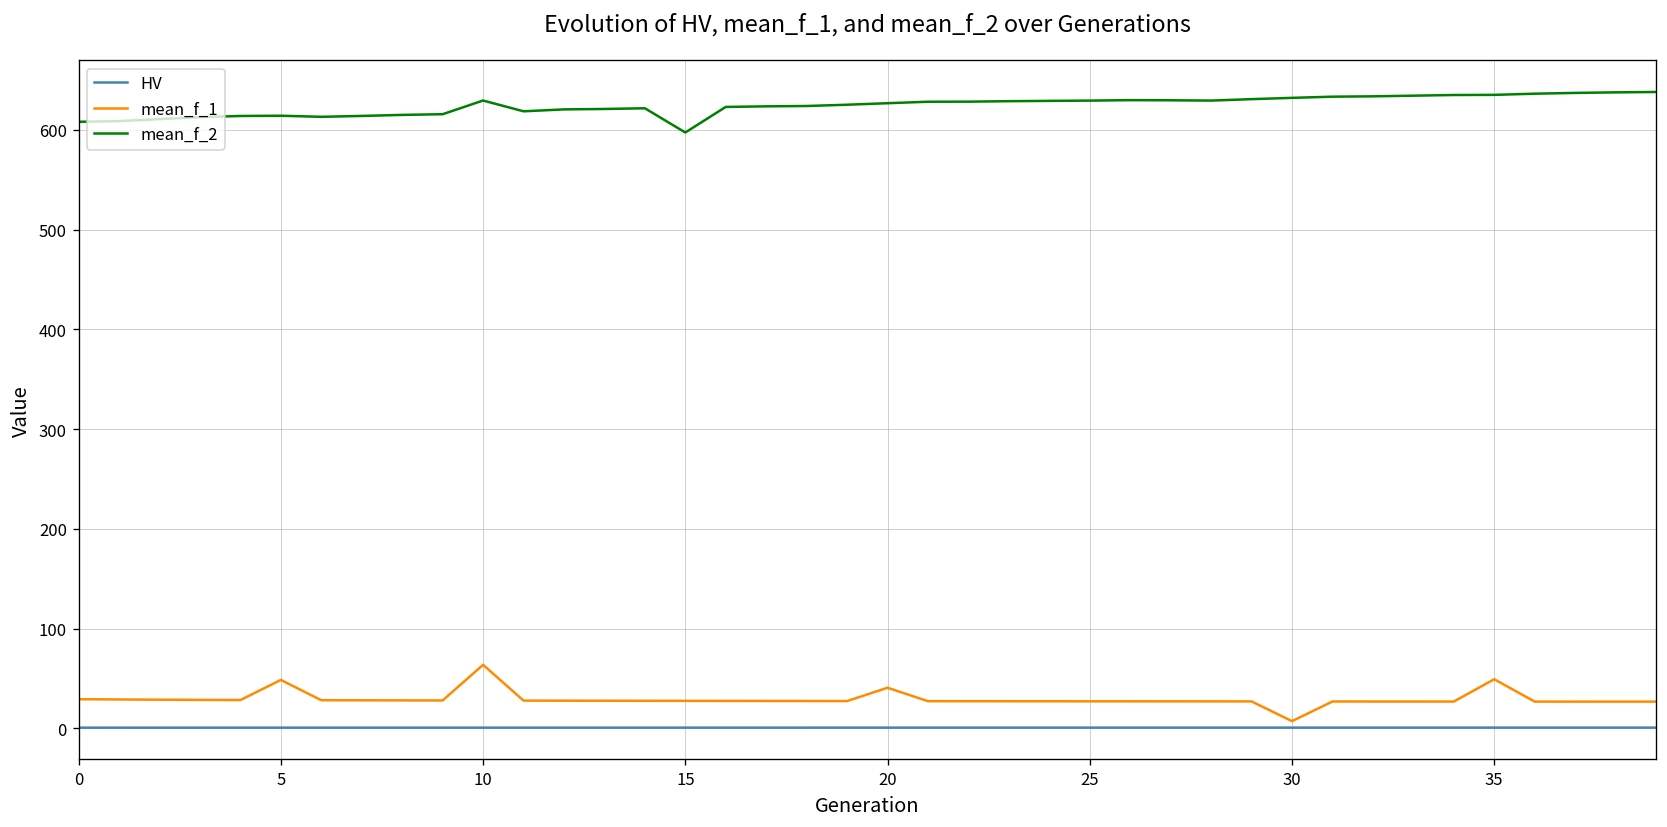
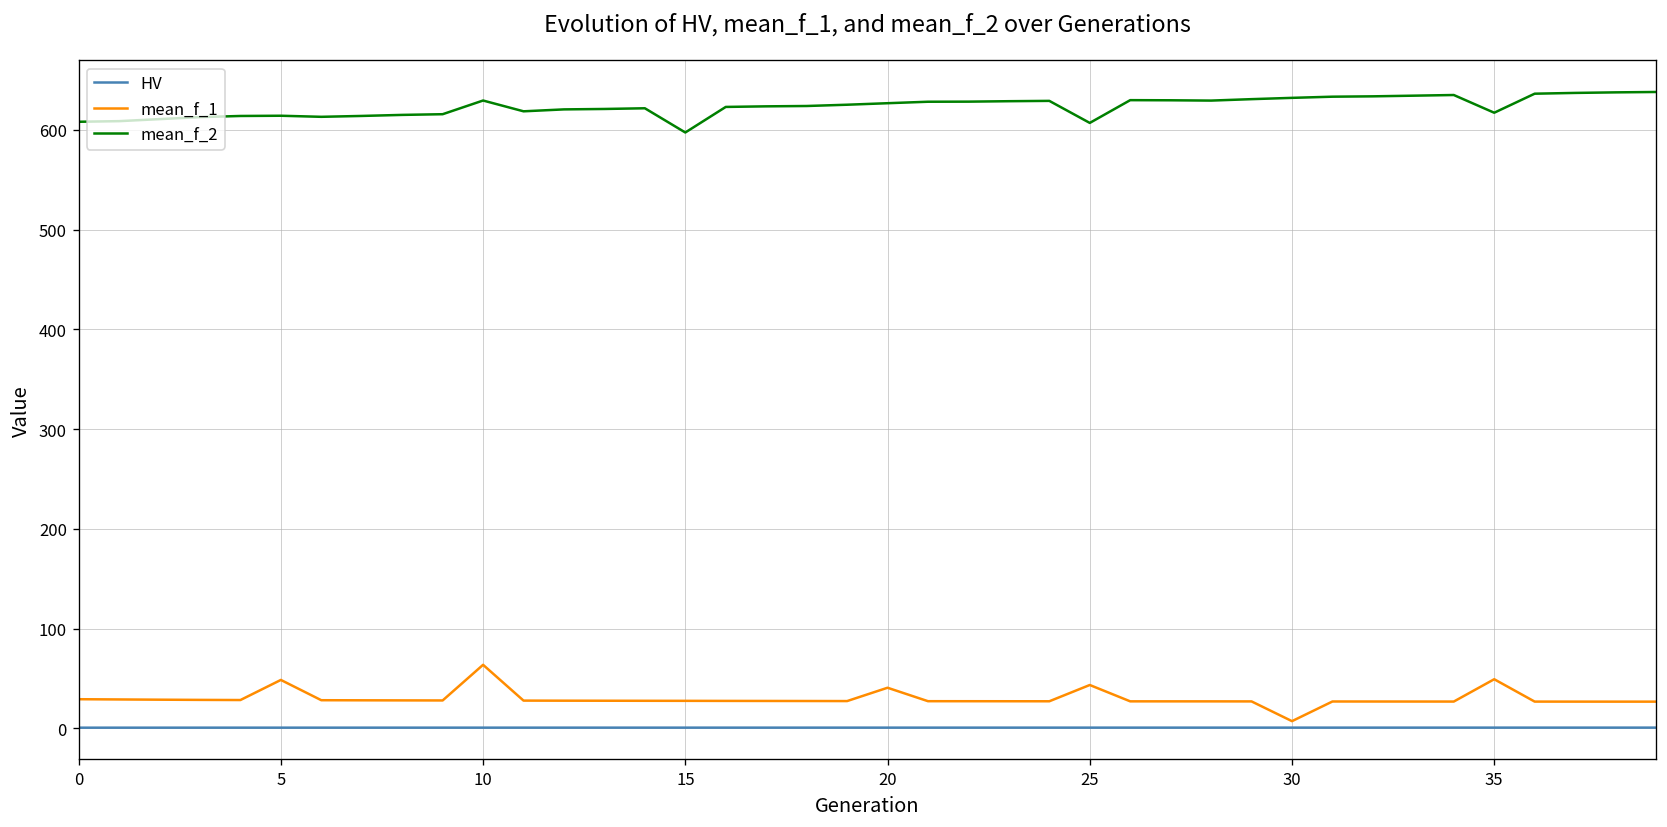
  {
    "HV": {
      "0": 0,
      "5": 0,
      "10": 0,
      "15": 0,
      "20": 0,
      "25": 0,
      "30": 0,
      "35": 0
    },
    "mean_f_1": {
      "0": 30,
      "5": 50,
      "10": 60,
      "15": 30,
      "20": 40,
-     "25": 30,
+     "25": 40,
      "30": 10,
      "35": 50
    },
    "mean_f_2": {
      "0": 610,
      "5": 610,
      "10": 630,
      "15": 600,
      "20": 630,
-     "25": 630,
+     "25": 610,
      "30": 630,
-     "35": 640
+     "35": 620
    }
  }
